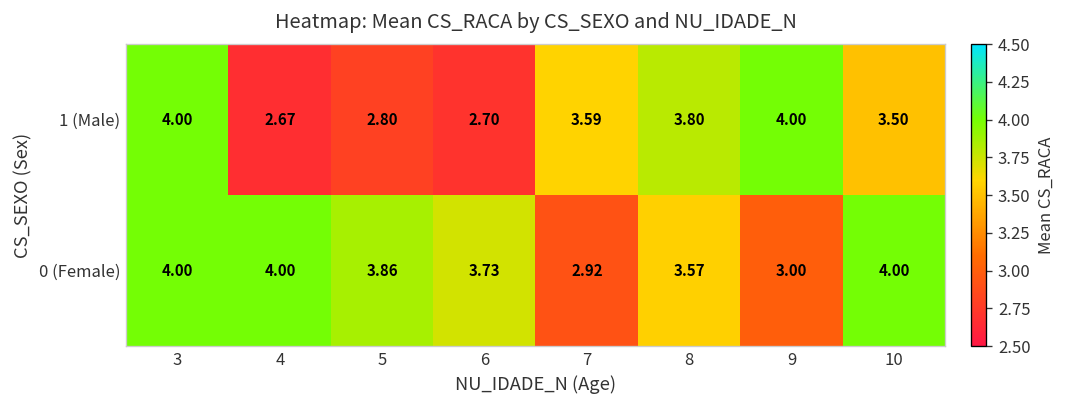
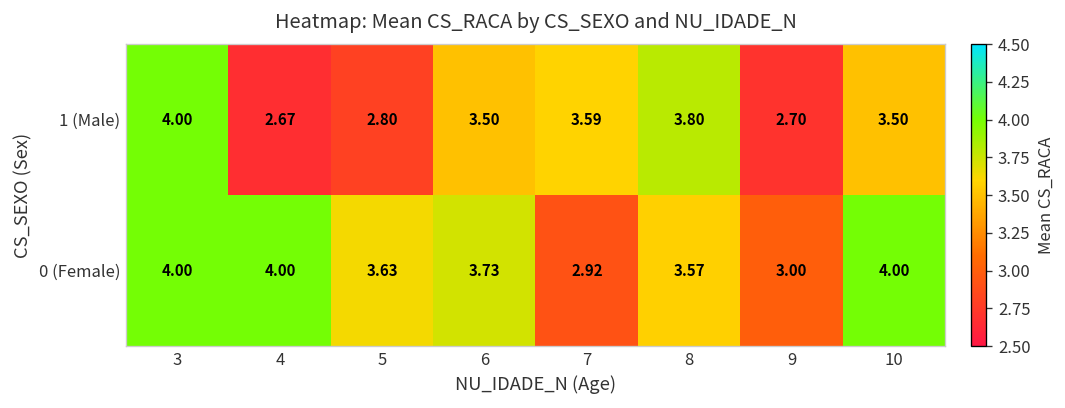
  {
    "1 (Male)": {
      "3": 4.00,
      "4": 2.67,
      "5": 2.80,
-     "6": 2.70,
+     "6": 3.50,
      "7": 3.59,
      "8": 3.80,
-     "9": 4.00,
+     "9": 2.70,
      "10": 3.50
    },
    "0 (Female)": {
      "3": 4.00,
      "4": 4.00,
-     "5": 3.86,
+     "5": 3.63,
      "6": 3.73,
      "7": 2.92,
      "8": 3.57,
      "9": 3.00,
      "10": 4.00
    }
  }
